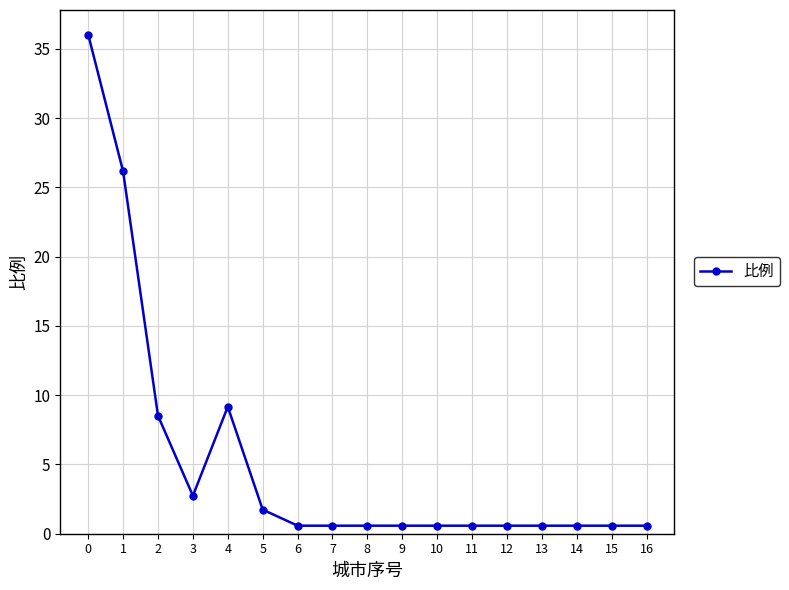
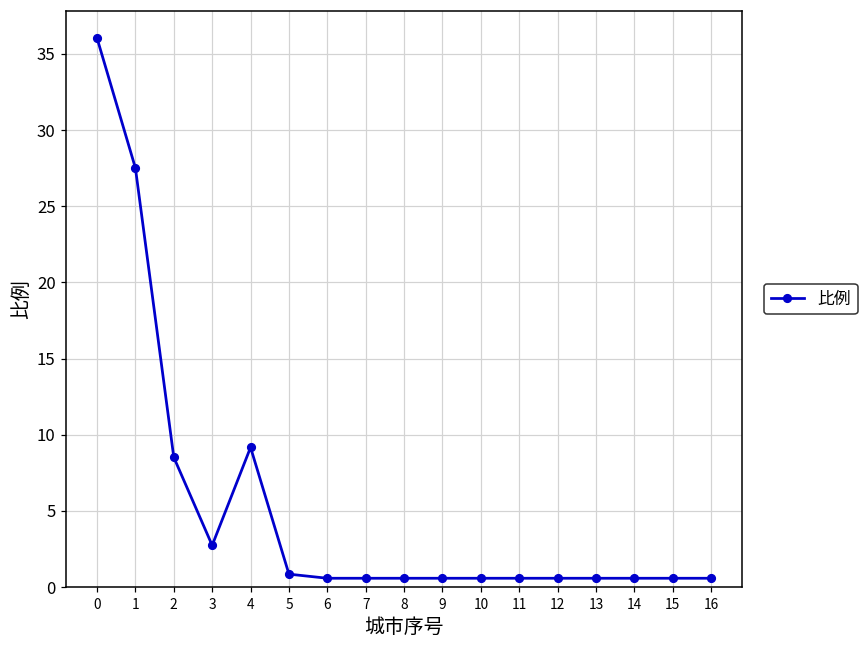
  {
    "0": 36.0,
-   "1": 26.2,
+   "1": 27.5,
    "2": 8.5,
    "3": 2.7,
    "4": 9.2,
-   "5": 1.7,
+   "5": 0.9,
    "6": 0.6,
    "7": 0.6,
    "8": 0.6,
    "9": 0.6,
    "10": 0.6,
    "11": 0.6,
    "12": 0.6,
    "13": 0.6,
    "14": 0.6,
    "15": 0.6,
    "16": 0.6
  }
